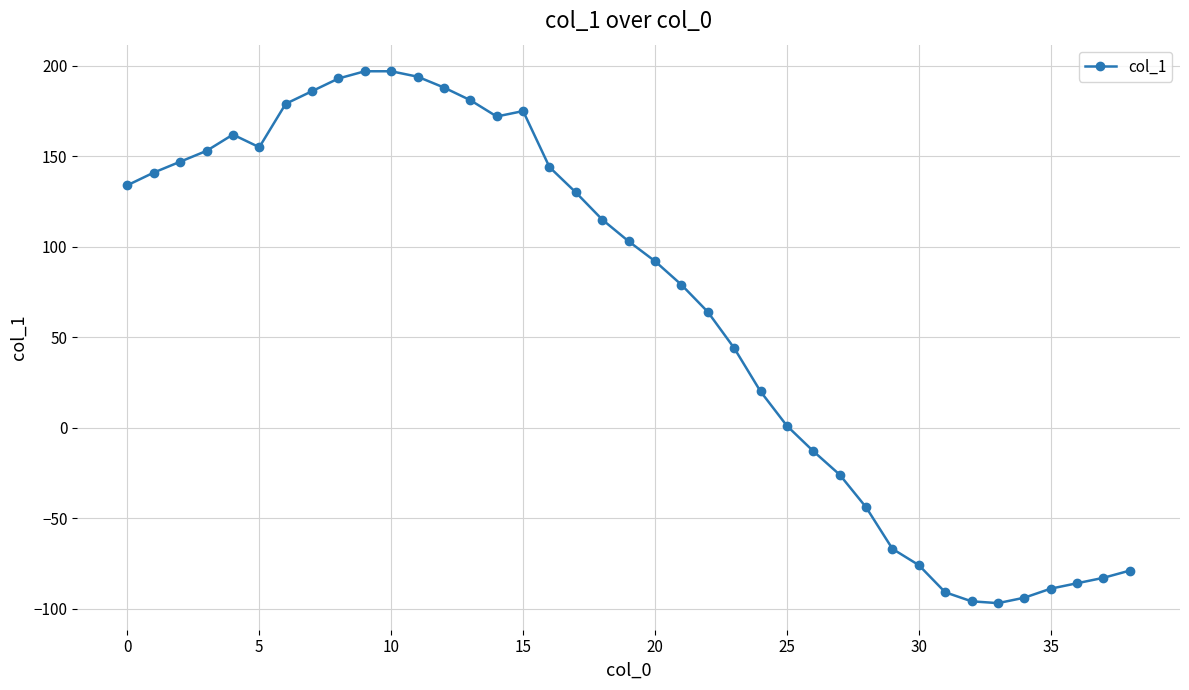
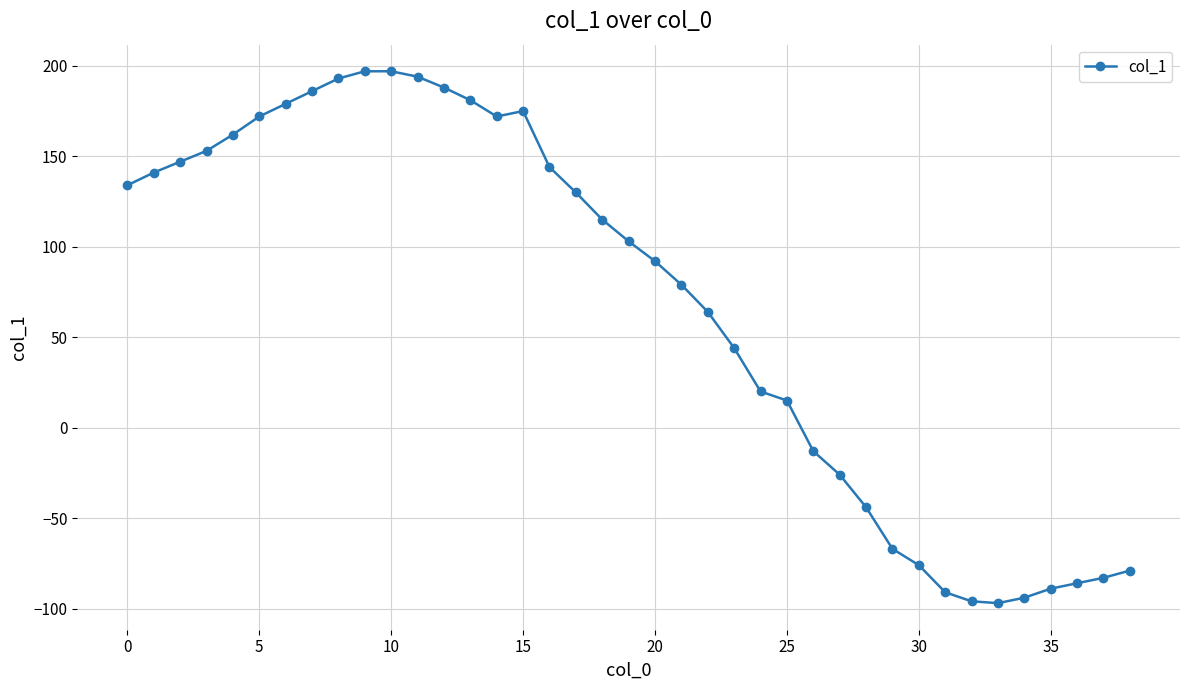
  {
    "0": 134,
-   "5": 155,
+   "5": 172,
    "10": 197,
    "15": 175,
    "20": 92,
-   "25": 1,
+   "25": 15,
    "30": -76,
    "35": -89
  }
